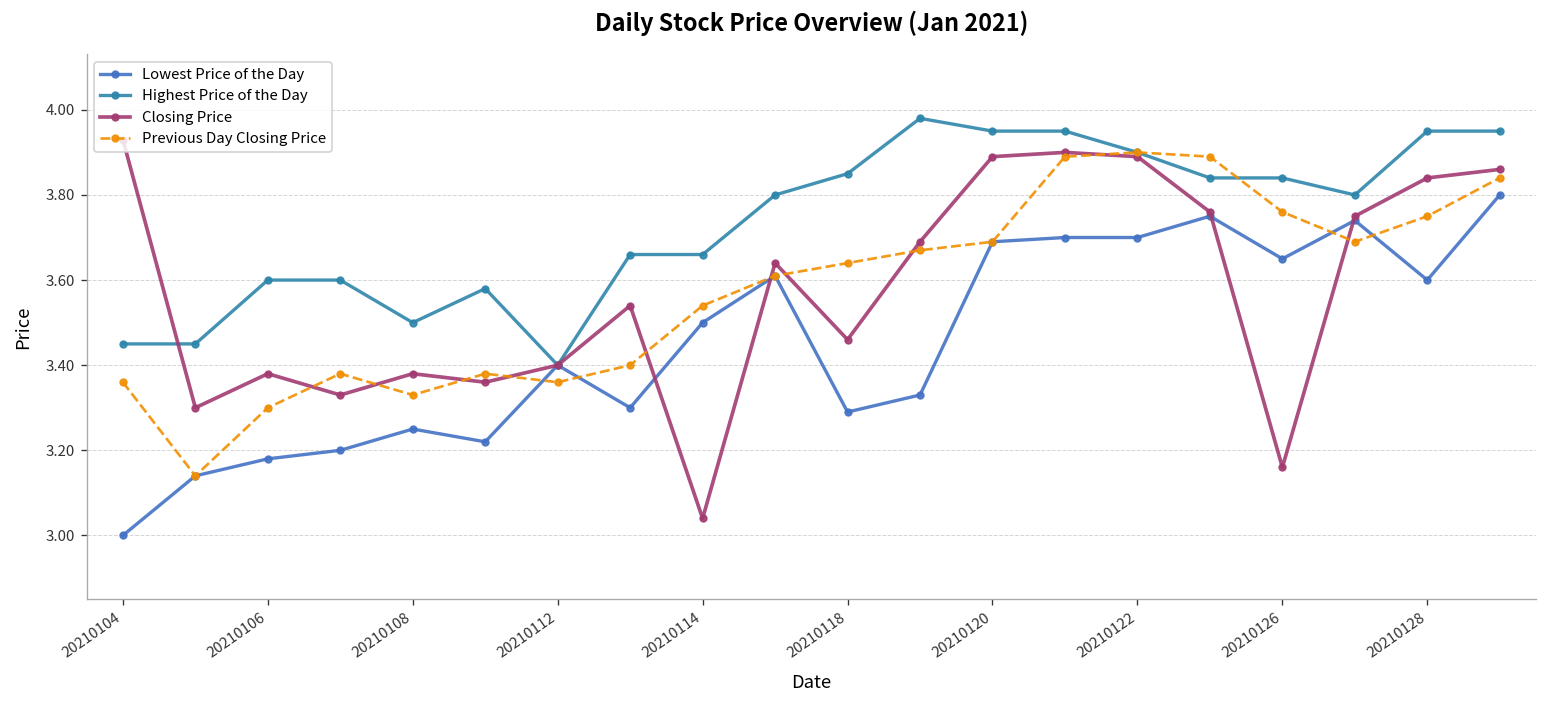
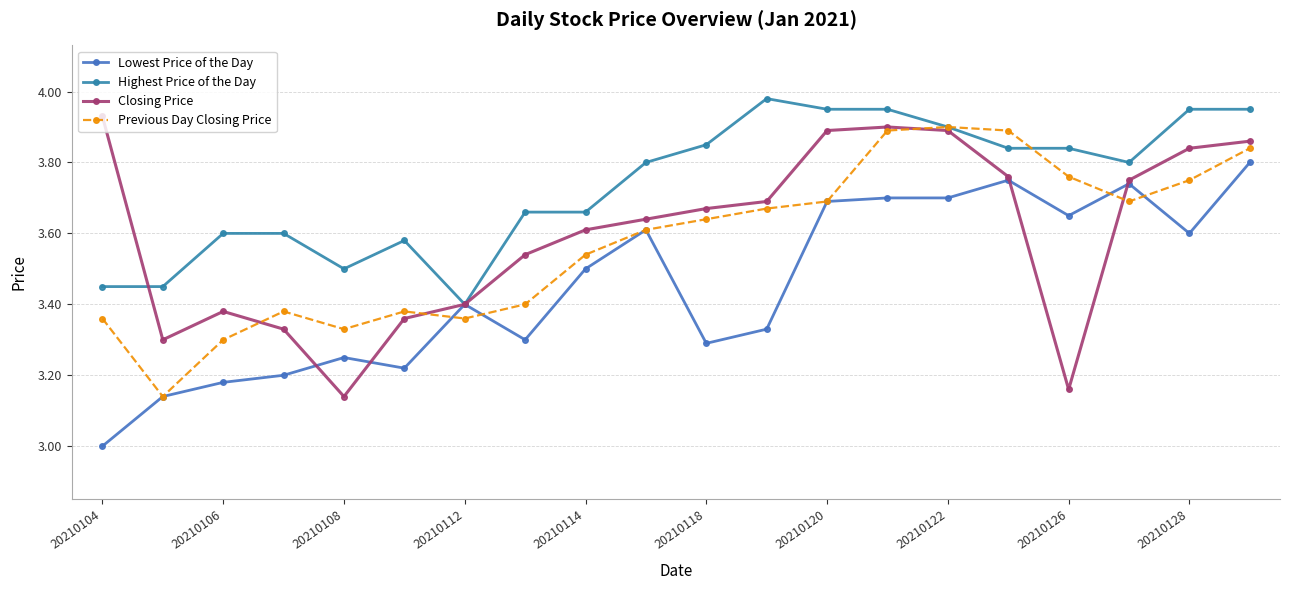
  {
    "Closing Price": {
      "20210106": 3.38,
-     "20210108": 3.38,
-     "20210114": 3.04,
-     "20210118": 3.46,
+     "20210108": 3.14,
+     "20210114": 3.61,
+     "20210118": 3.67,
      "20210120": 3.89,
      "20210122": 3.89,
      "20210126": 3.16,
      "20210128": 3.84
    },
    "Previous Day Closing Price": {
      "20210104": 3.36,
      "20210106": 3.30,
      "20210108": 3.33,
      "20210112": 3.36,
      "20210114": 3.54,
      "20210118": 3.64,
      "20210126": 3.76,
      "20210128": 3.75
    }
  }
